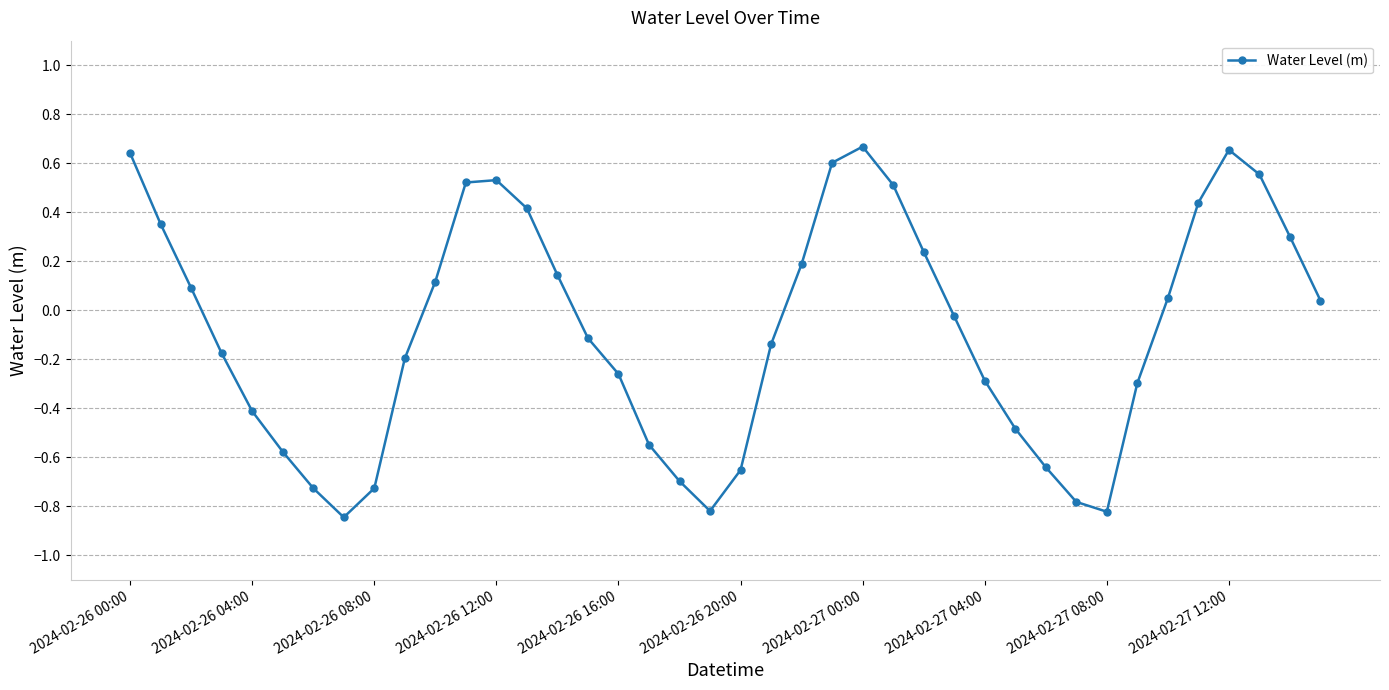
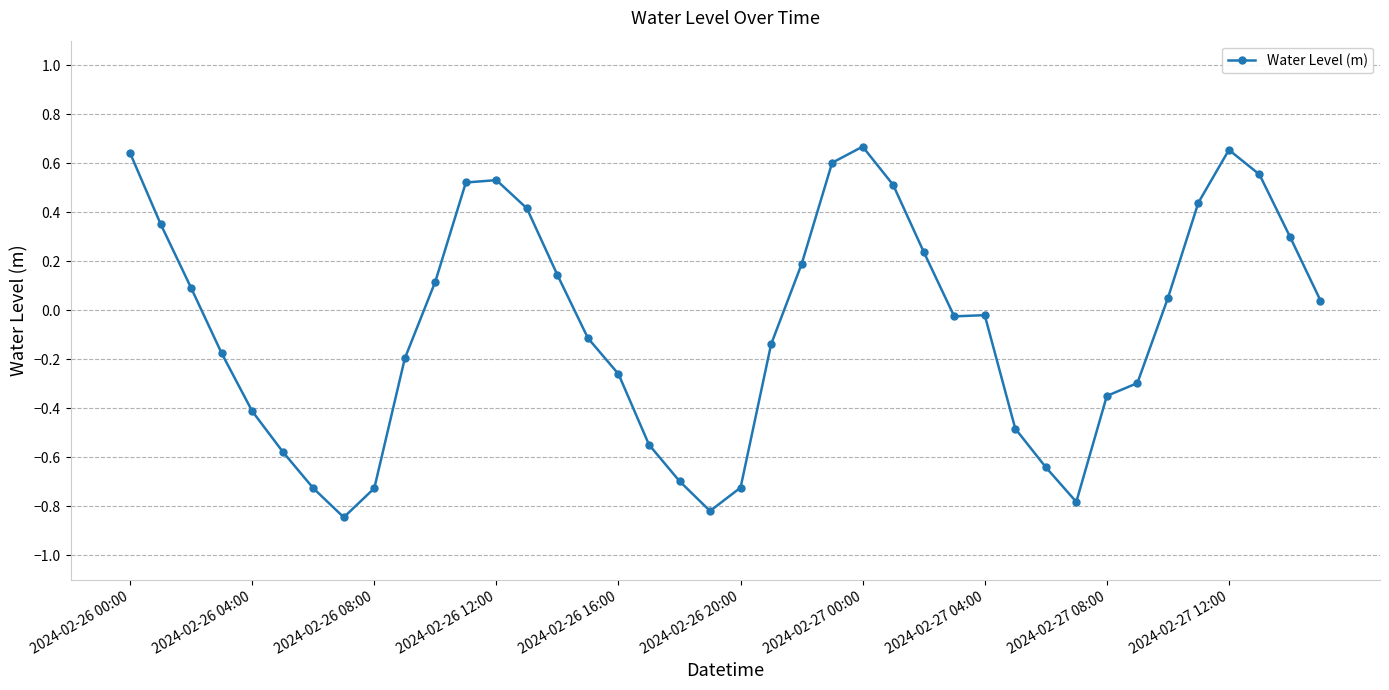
  {
    "2024-02-26 00:00": 0.64,
    "2024-02-26 04:00": -0.41,
    "2024-02-26 08:00": -0.73,
    "2024-02-26 12:00": 0.53,
    "2024-02-26 16:00": -0.26,
-   "2024-02-26 20:00": -0.65,
+   "2024-02-26 20:00": -0.72,
    "2024-02-27 00:00": 0.67,
-   "2024-02-27 04:00": -0.29,
-   "2024-02-27 08:00": -0.82,
+   "2024-02-27 04:00": -0.02,
+   "2024-02-27 08:00": -0.35,
    "2024-02-27 12:00": 0.65
  }
